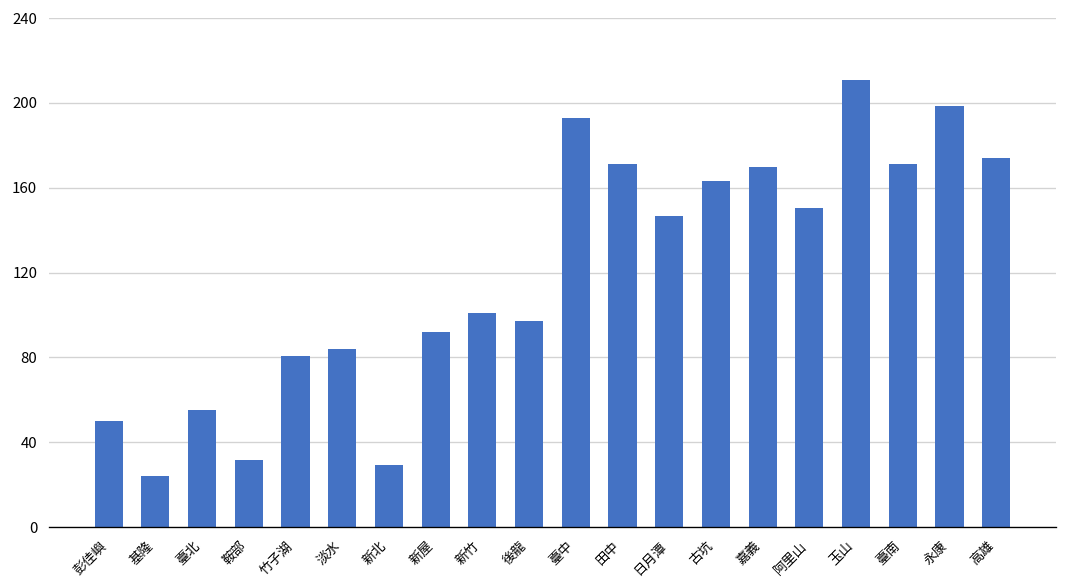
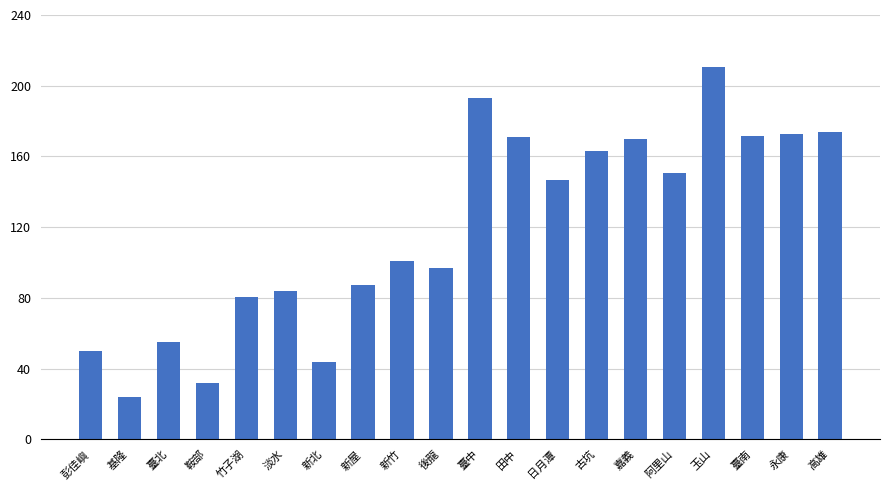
  {
    "彭佳嶼": 50,
    "基隆": 24,
    "臺北": 55,
    "鞍部": 32,
    "竹子湖": 81,
    "淡水": 84,
-   "新北": 29,
-   "新屋": 92,
+   "新北": 44,
+   "新屋": 88,
    "新竹": 101,
    "後龍": 97,
    "臺中": 193,
    "田中": 171,
    "日月潭": 147,
    "古坑": 163,
    "嘉義": 170,
    "阿里山": 151,
    "玉山": 211,
    "臺南": 171,
-   "永康": 198,
+   "永康": 172,
    "高雄": 174
  }
